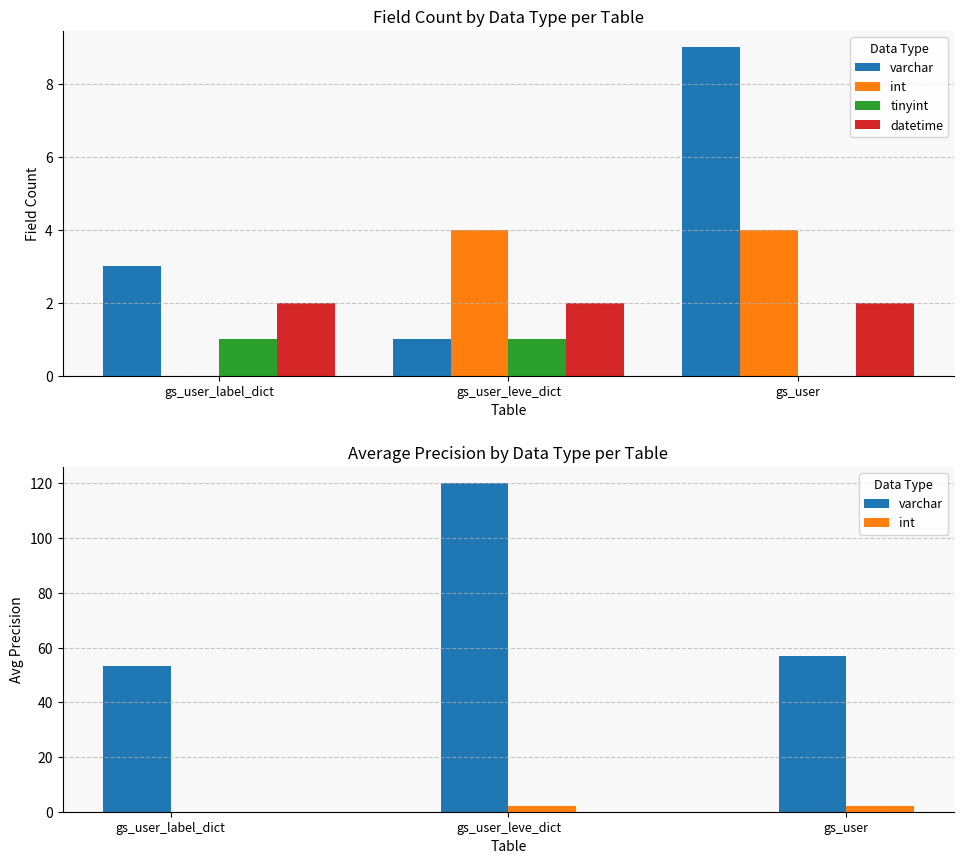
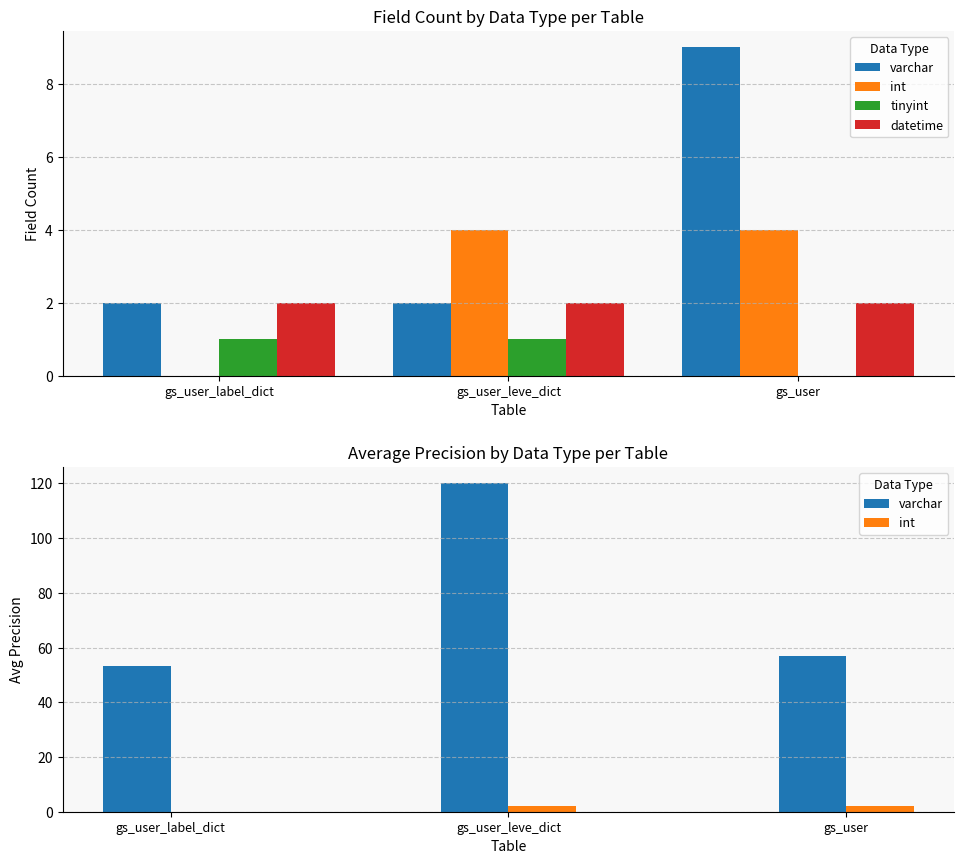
  {
    "Field Count by Data Type per Table": {
      "varchar": {
-       "gs_user_label_dict": 3,
-       "gs_user_leve_dict": 1,
+       "gs_user_label_dict": 2,
+       "gs_user_leve_dict": 2,
        "gs_user": 9
      },
      "int": {
        "gs_user_label_dict": 0,
        "gs_user_leve_dict": 4,
        "gs_user": 4
      },
      "tinyint": {
        "gs_user_label_dict": 1,
        "gs_user_leve_dict": 1,
        "gs_user": 0
      },
      "datetime": {
        "gs_user_label_dict": 2,
        "gs_user_leve_dict": 2,
        "gs_user": 2
      }
    },
    "Average Precision by Data Type per Table": {
      "varchar": {
        "gs_user_label_dict": 53,
        "gs_user_leve_dict": 120,
        "gs_user": 57
      },
      "int": {
        "gs_user_label_dict": 0,
        "gs_user_leve_dict": 2,
        "gs_user": 2
      }
    }
  }
